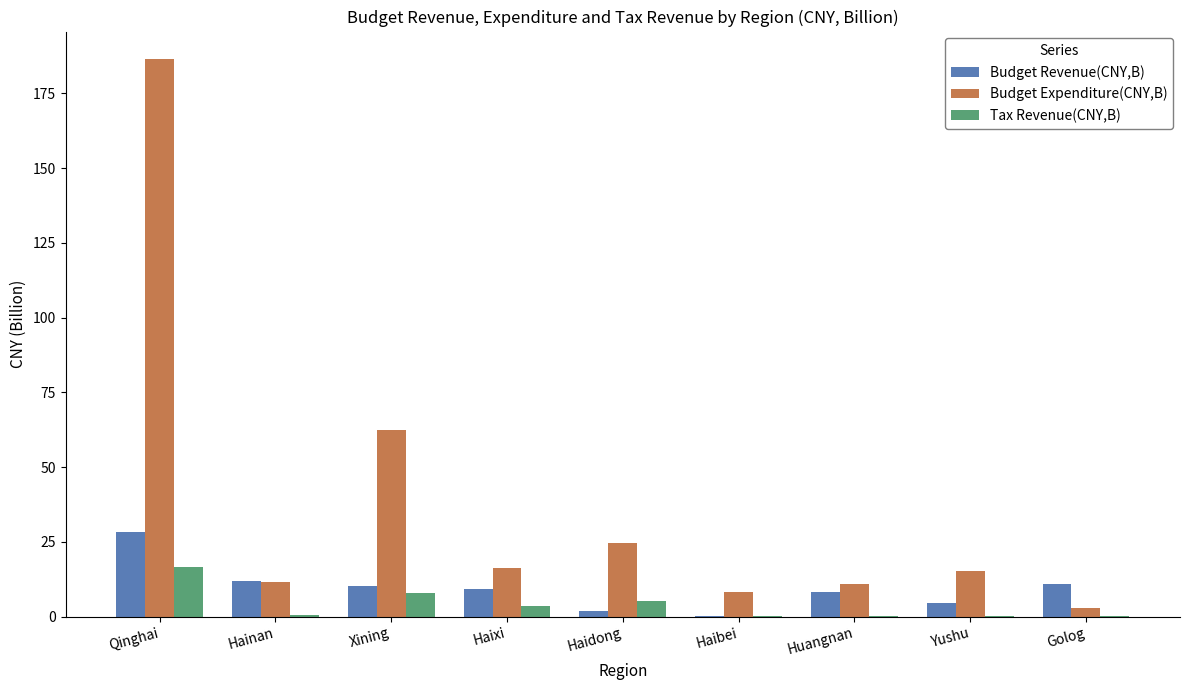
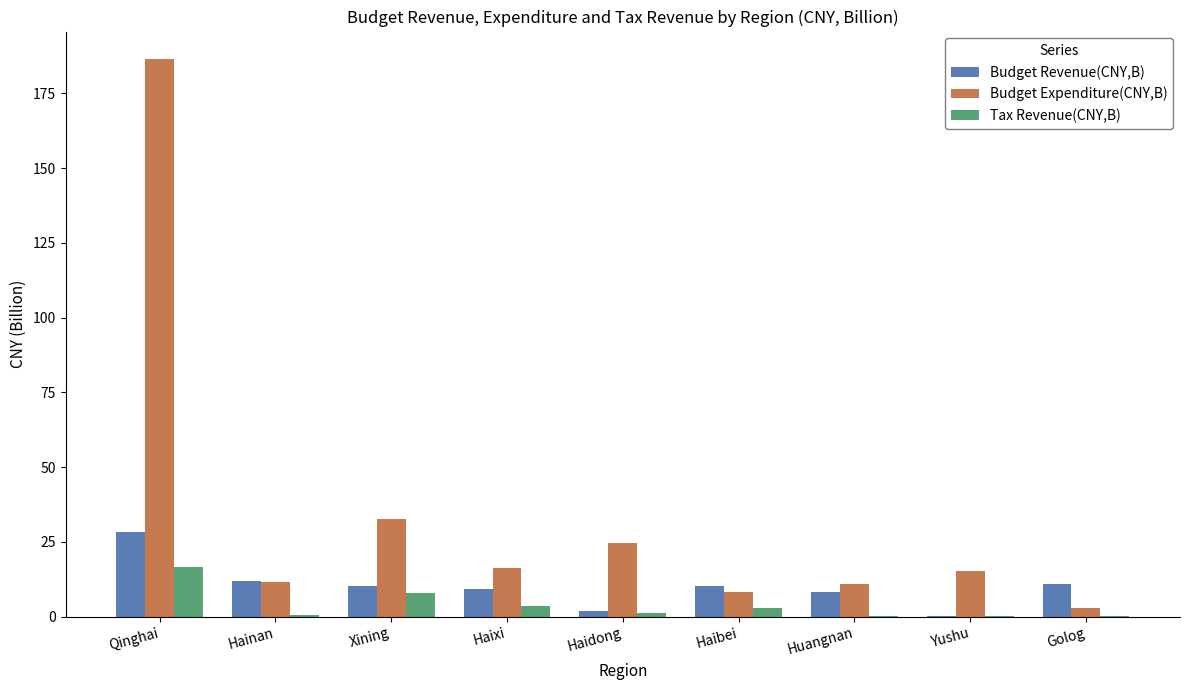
  {
    "Budget Revenue(CNY,B)": {
      "Qinghai": 28,
      "Hainan": 12,
      "Xining": 10,
      "Haixi": 9,
      "Haidong": 2,
-     "Haibei": 0,
+     "Haibei": 10,
      "Huangnan": 8,
-     "Yushu": 5,
+     "Yushu": 0,
      "Golog": 11
    },
    "Budget Expenditure(CNY,B)": {
      "Qinghai": 186,
      "Hainan": 12,
-     "Xining": 63,
+     "Xining": 33,
      "Haixi": 16,
      "Haidong": 25,
      "Haibei": 8,
      "Huangnan": 11,
      "Yushu": 15,
      "Golog": 3
    },
    "Tax Revenue(CNY,B)": {
      "Qinghai": 16,
      "Xining": 8,
      "Haixi": 4,
-     "Haidong": 5,
-     "Haibei": 0
+     "Haidong": 1,
+     "Haibei": 3
    }
  }
